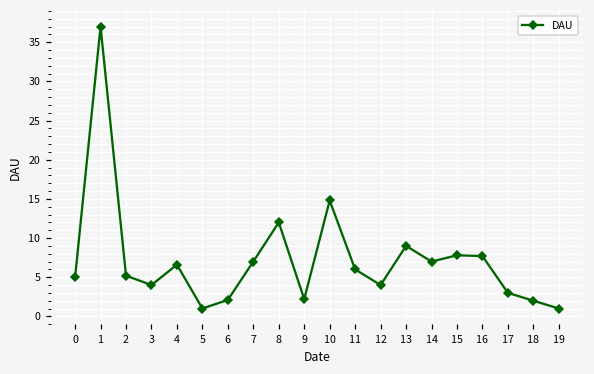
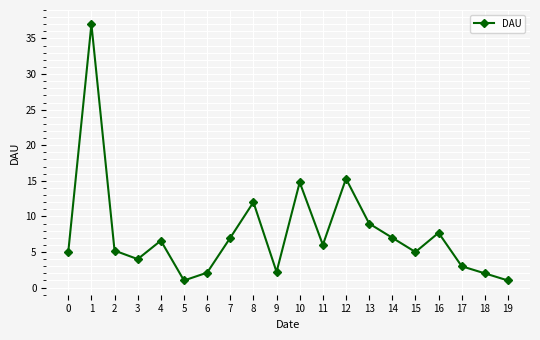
  {
    "0": 5,
    "1": 37,
    "2": 5,
    "3": 4,
    "4": 7,
    "5": 1,
    "6": 2,
    "7": 7,
    "8": 12,
    "9": 2,
    "10": 15,
    "11": 6,
-   "12": 4,
+   "12": 15,
    "13": 9,
    "14": 7,
-   "15": 8,
+   "15": 5,
    "16": 8,
    "17": 3,
    "18": 2,
    "19": 1
  }
